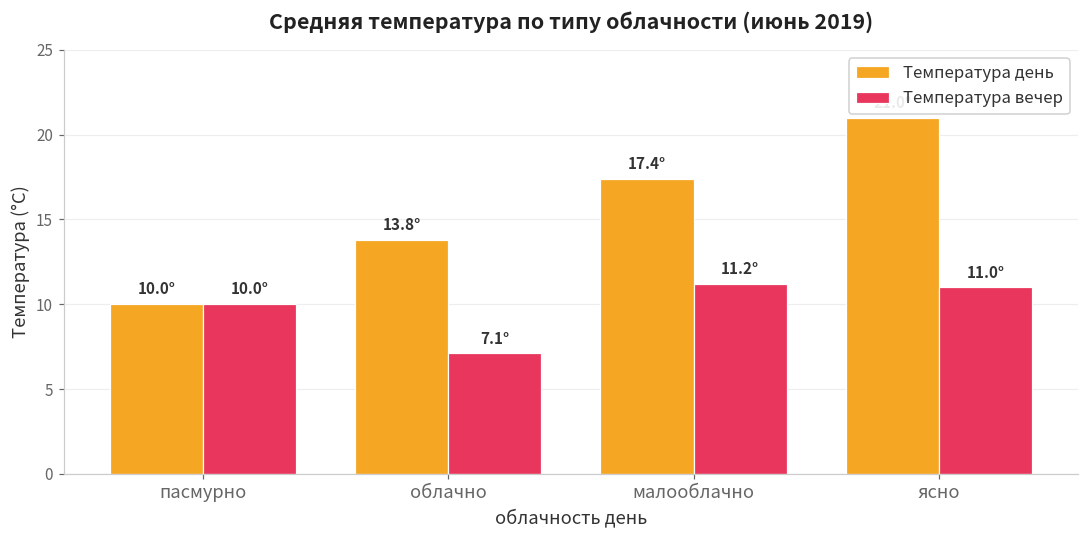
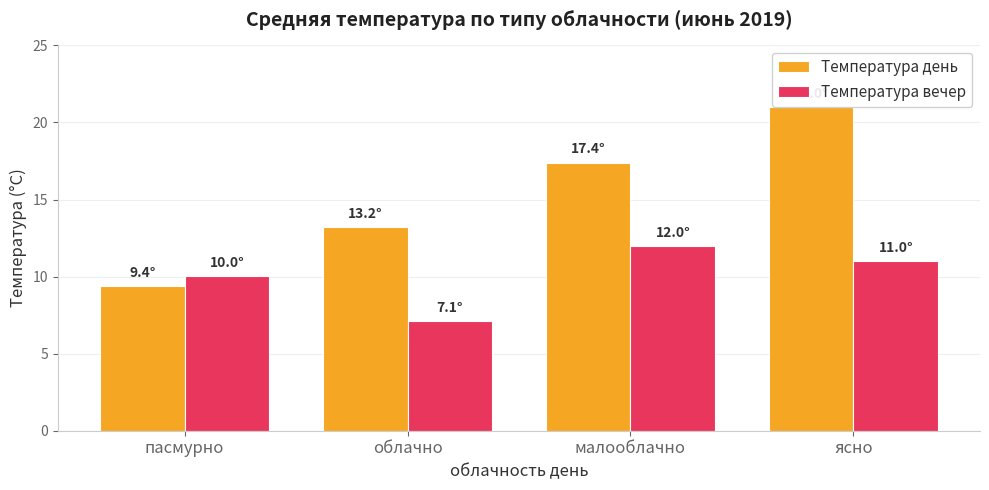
  {
    "Температура день": {
-     "пасмурно": "10.0°",
-     "облачно": "13.8°",
+     "пасмурно": "9.4°",
+     "облачно": "13.2°",
      "малооблачно": "17.4°"
    },
    "Температура вечер": {
      "пасмурно": "10.0°",
      "облачно": "7.1°",
-     "малооблачно": "11.2°",
+     "малооблачно": "12.0°",
      "ясно": "11.0°"
    }
  }
